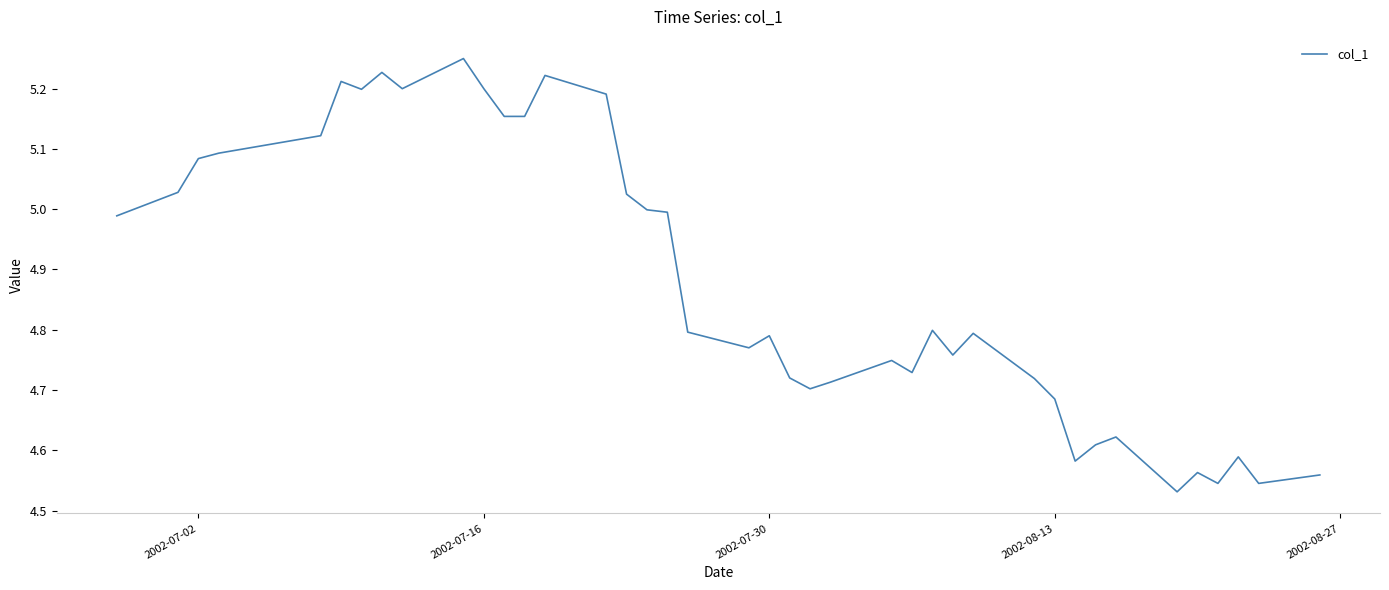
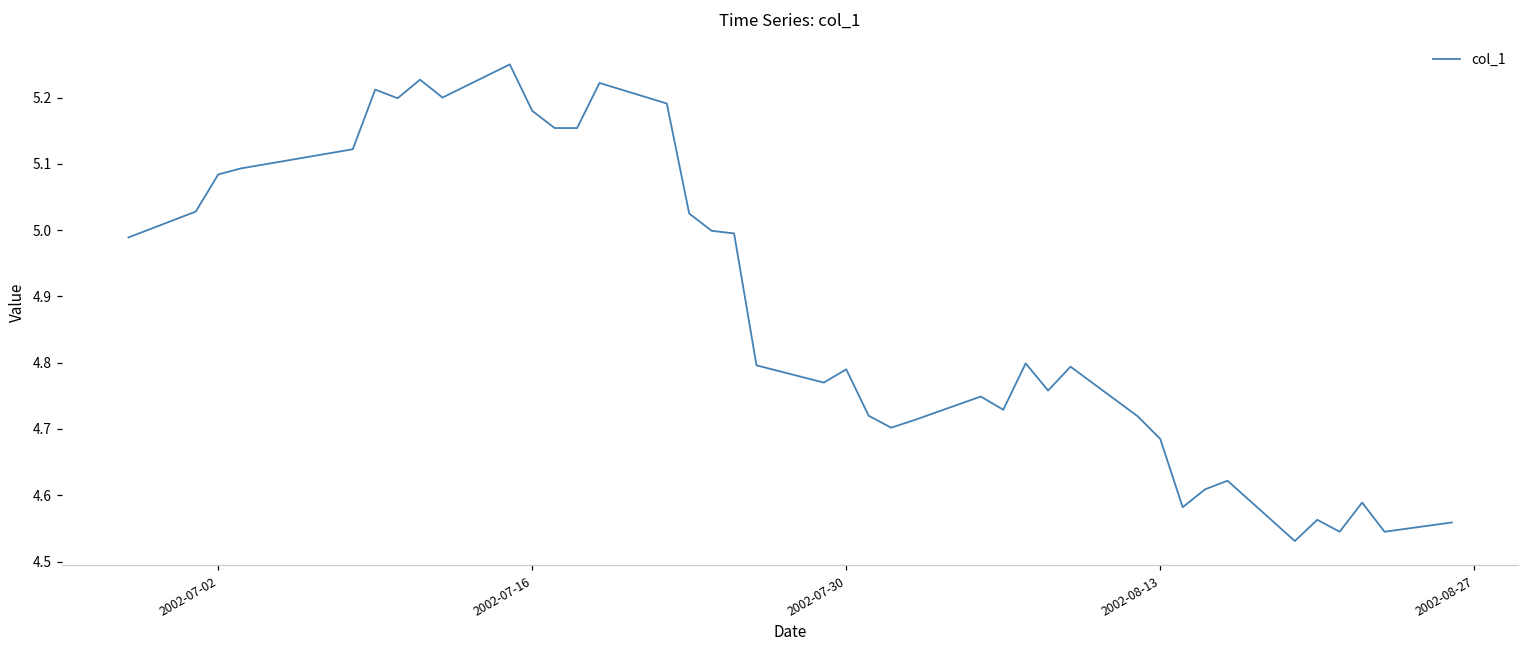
  {
    "2002-07-02": 5.08,
-   "2002-07-16": 5.20,
+   "2002-07-16": 5.18,
    "2002-07-30": 4.79,
    "2002-08-13": 4.69
  }
